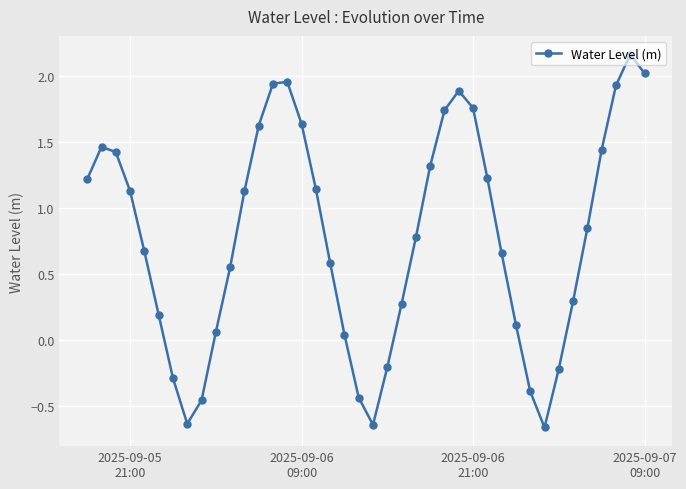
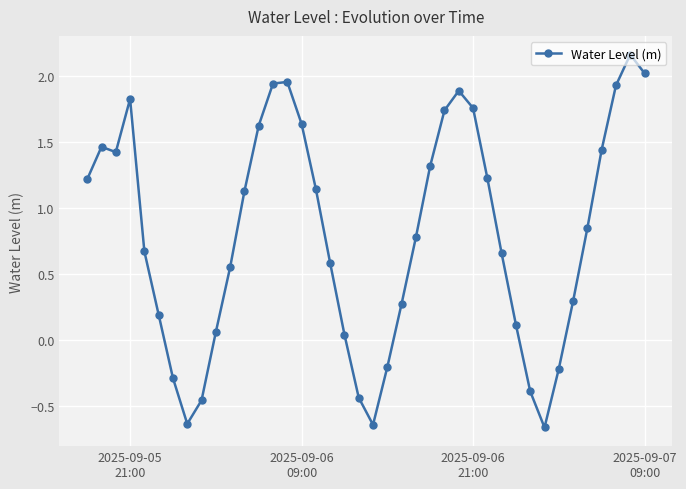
  {
-   "2025-09-05 21:00": 1.13,
+   "2025-09-05 21:00": 1.83,
    "2025-09-06 09:00": 1.64,
    "2025-09-06 21:00": 1.76,
    "2025-09-07 09:00": 2.02
  }
